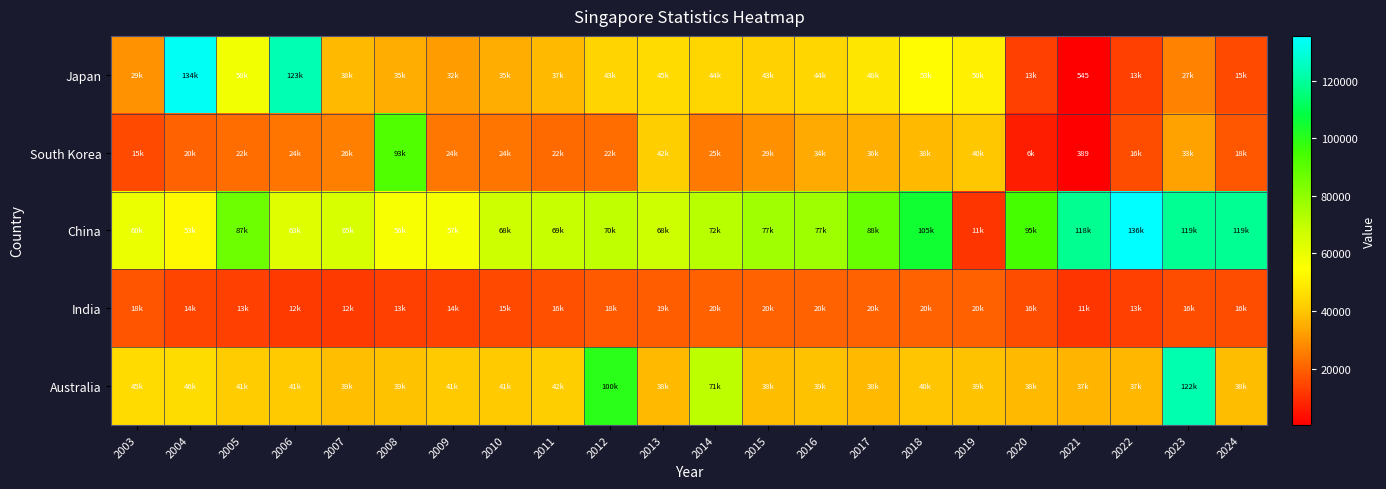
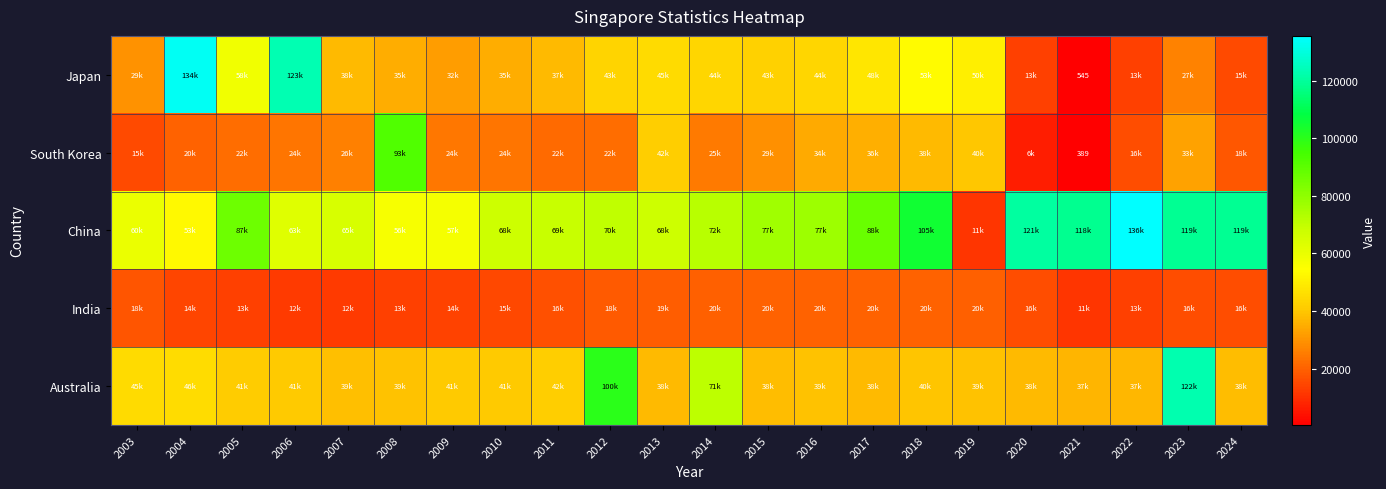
  {
    "Japan": {
      "2003": "29k",
      "2004": "134k",
      "2005": "58k",
      "2006": "123k",
      "2007": "38k",
      "2008": "35k",
      "2009": "32k",
      "2010": "35k",
      "2011": "37k",
      "2012": "43k",
      "2013": "45k",
      "2014": "44k",
      "2015": "43k",
      "2016": "44k",
      "2017": "48k",
      "2018": "53k",
      "2019": "50k",
      "2020": "13k",
      "2021": "545",
      "2022": "13k",
      "2023": "27k",
      "2024": "15k"
    },
    "South Korea": {
      "2003": "15k",
      "2004": "20k",
      "2005": "22k",
      "2006": "24k",
      "2007": "26k",
      "2008": "93k",
      "2009": "24k",
      "2010": "24k",
      "2011": "22k",
      "2012": "22k",
      "2013": "42k",
      "2014": "25k",
      "2015": "29k",
      "2016": "34k",
      "2017": "36k",
      "2018": "38k",
      "2019": "40k",
      "2020": "6k",
      "2021": "389",
      "2022": "16k",
      "2023": "33k",
      "2024": "18k"
    },
    "China": {
      "2003": "60k",
      "2004": "53k",
      "2005": "87k",
      "2006": "63k",
      "2007": "65k",
      "2008": "56k",
      "2009": "57k",
      "2010": "68k",
      "2011": "69k",
      "2012": "70k",
      "2013": "68k",
      "2014": "72k",
      "2015": "77k",
      "2016": "77k",
      "2017": "88k",
      "2018": "105k",
      "2019": "11k",
-     "2020": "95k",
+     "2020": "121k",
      "2021": "118k",
      "2022": "136k",
      "2023": "119k",
      "2024": "119k"
    },
    "India": {
      "2003": "18k",
      "2004": "14k",
      "2005": "13k",
      "2006": "12k",
      "2007": "12k",
      "2008": "13k",
      "2009": "14k",
      "2010": "15k",
      "2011": "16k",
      "2012": "18k",
      "2013": "19k",
      "2014": "20k",
      "2015": "20k",
      "2016": "20k",
      "2017": "20k",
      "2018": "20k",
      "2019": "20k",
      "2020": "16k",
      "2021": "11k",
      "2022": "13k",
      "2023": "16k",
      "2024": "16k"
    },
    "Australia": {
      "2003": "45k",
      "2004": "46k",
      "2005": "41k",
      "2006": "41k",
      "2007": "39k",
      "2008": "39k",
      "2009": "41k",
      "2010": "41k",
      "2011": "42k",
      "2012": "100k",
      "2013": "38k",
      "2014": "71k",
      "2015": "38k",
      "2016": "39k",
      "2017": "38k",
      "2018": "40k",
      "2019": "39k",
      "2020": "38k",
      "2021": "37k",
      "2022": "37k",
      "2023": "122k",
      "2024": "38k"
    }
  }
